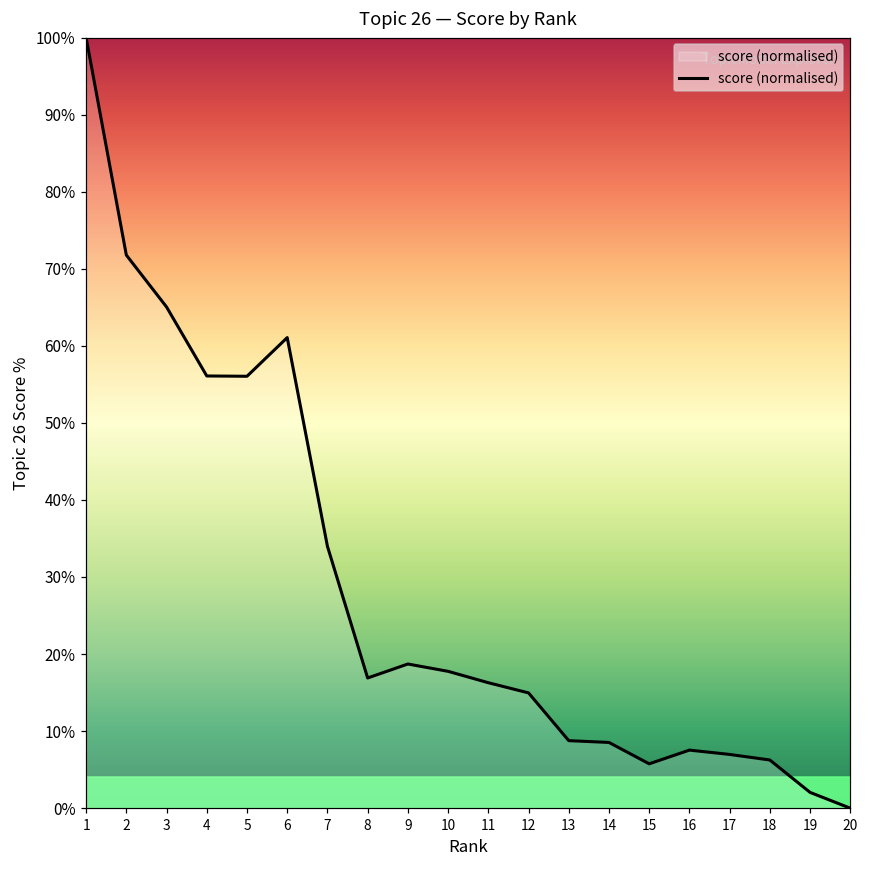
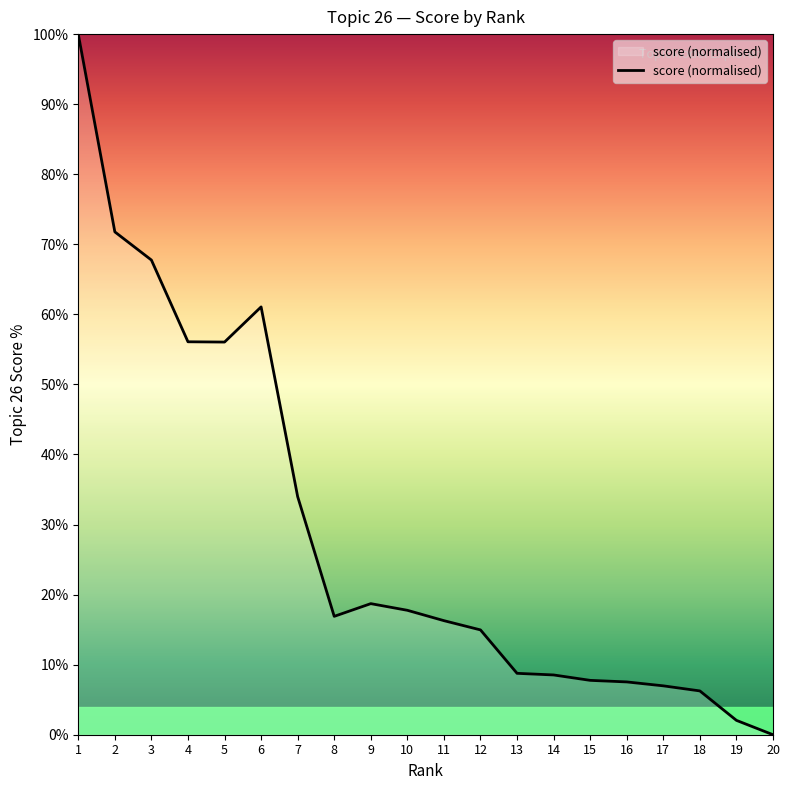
  {
    "1": "100%",
    "2": "72%",
-   "3": "65%",
+   "3": "68%",
    "4": "56%",
    "5": "56%",
    "6": "61%",
    "7": "34%",
    "8": "17%",
    "9": "19%",
    "10": "18%",
    "11": "16%",
    "12": "15%",
    "13": "9%",
    "14": "9%",
-   "15": "6%",
+   "15": "8%",
    "16": "8%",
    "17": "7%",
    "18": "6%"
  }
